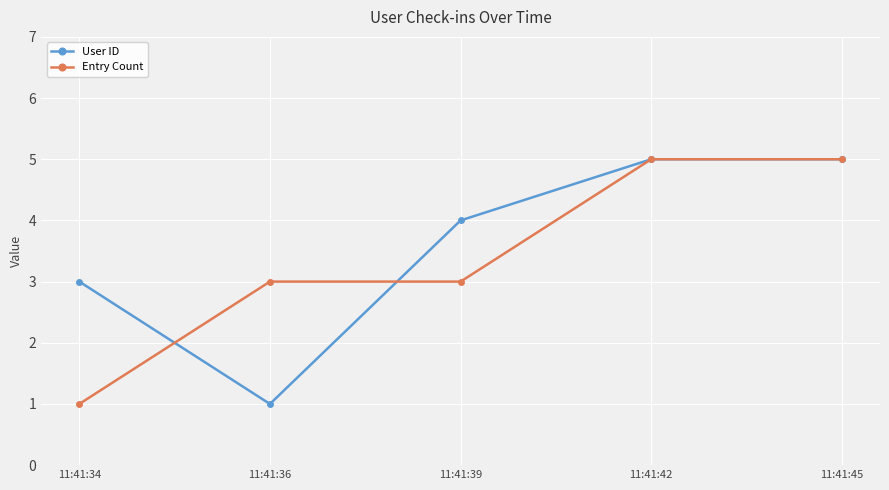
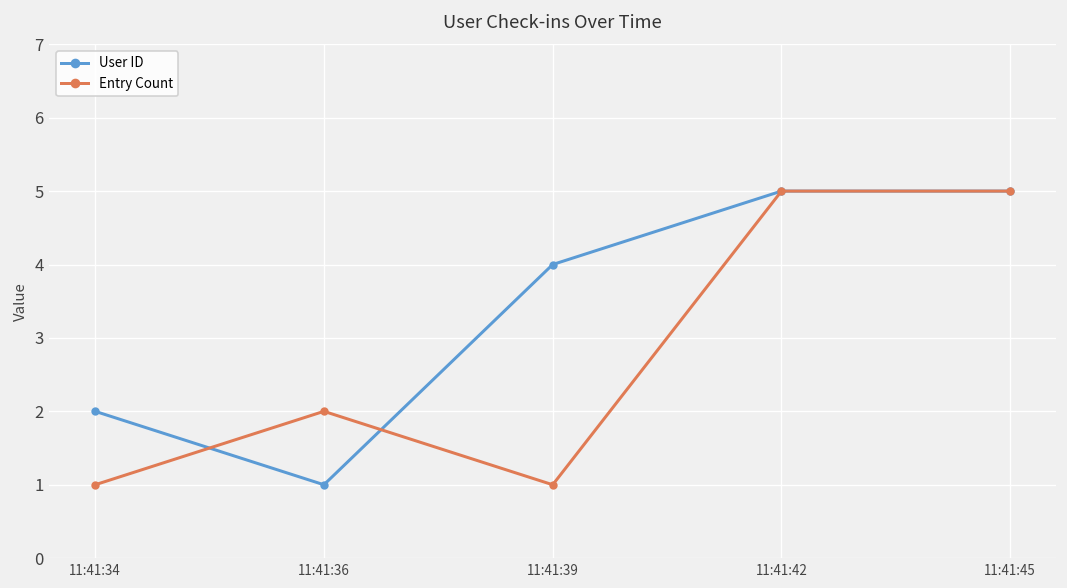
  {
    "User ID": {
-     "11:41:34": 3,
+     "11:41:34": 2,
      "11:41:36": 1,
      "11:41:39": 4
    },
    "Entry Count": {
      "11:41:34": 1,
-     "11:41:36": 3,
-     "11:41:39": 3
+     "11:41:36": 2,
+     "11:41:39": 1
    }
  }
